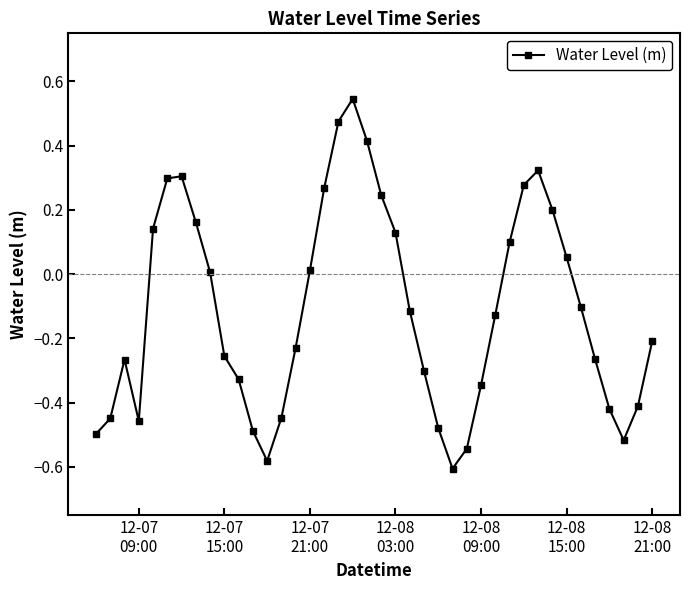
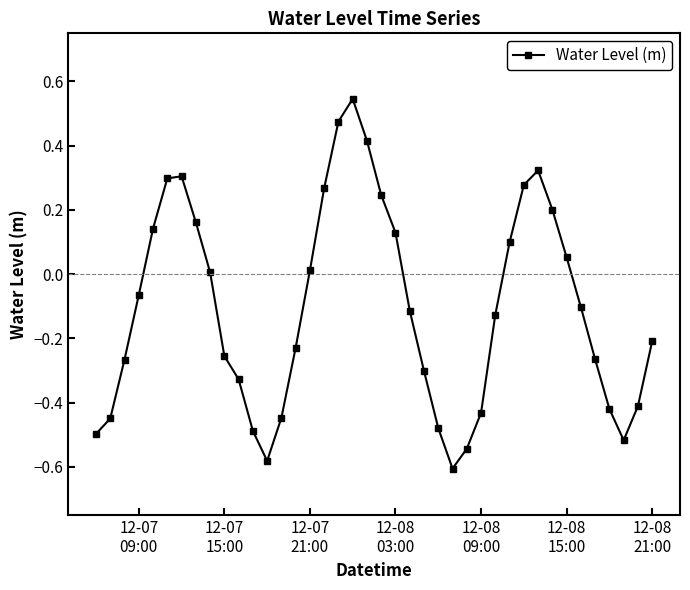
  {
-   "12-07 09:00": -0.46,
+   "12-07 09:00": -0.06,
    "12-07 15:00": -0.26,
    "12-07 21:00": 0.01,
    "12-08 03:00": 0.13,
-   "12-08 09:00": -0.35,
+   "12-08 09:00": -0.43,
    "12-08 15:00": 0.05,
    "12-08 21:00": -0.21
  }
